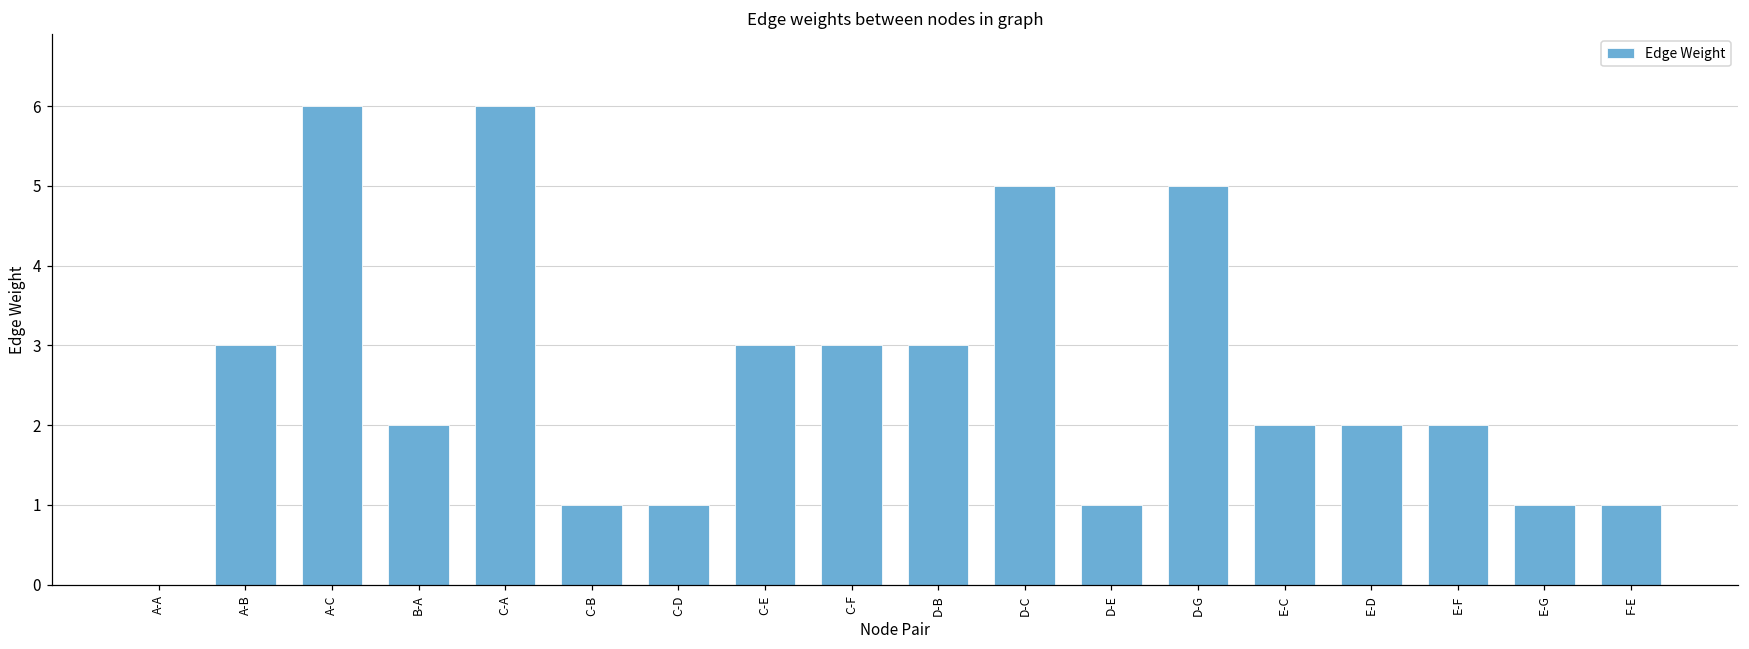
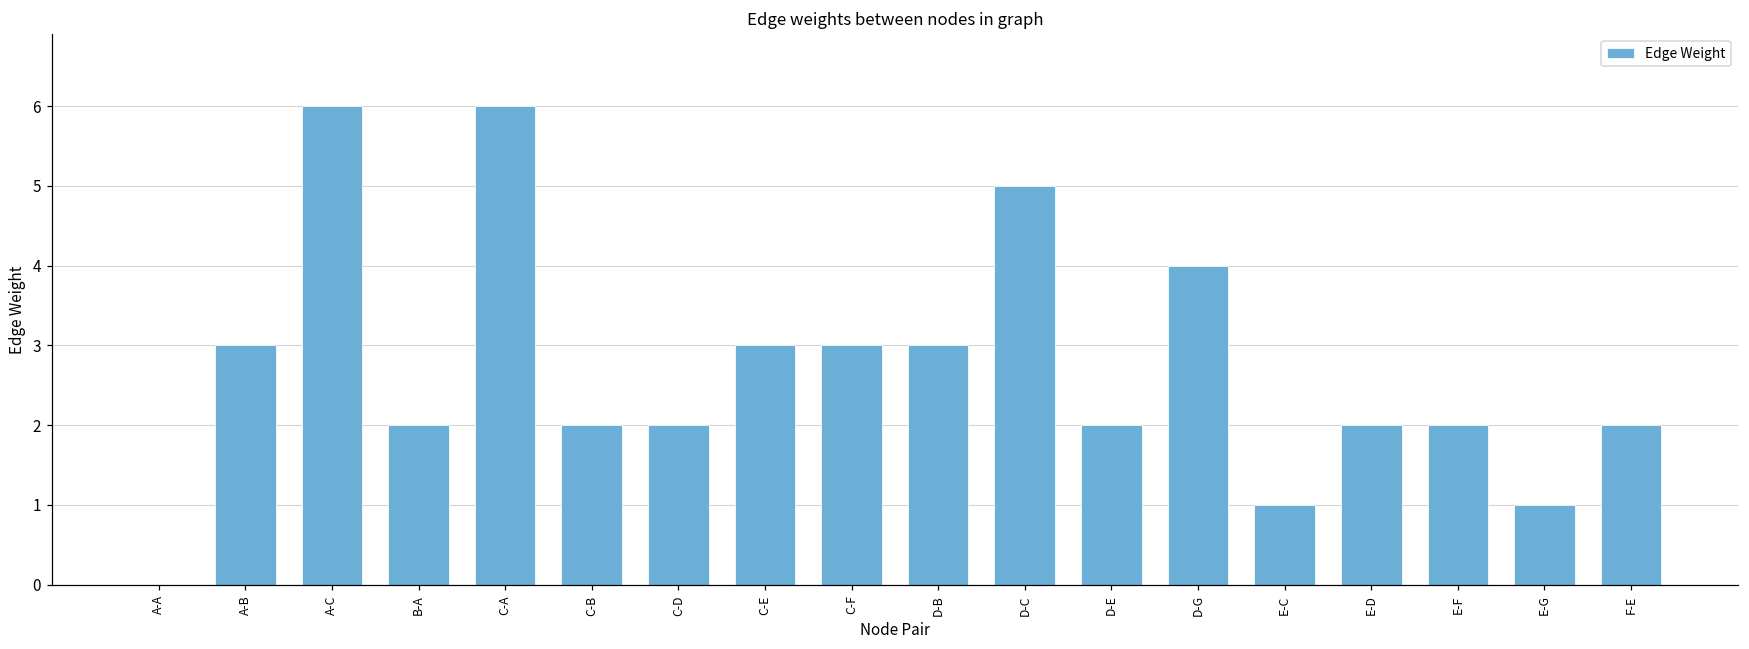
  {
    "A-A": 0,
    "A-B": 3,
    "A-C": 6,
    "B-A": 2,
    "C-A": 6,
-   "C-B": 1,
-   "C-D": 1,
+   "C-B": 2,
+   "C-D": 2,
    "C-E": 3,
    "C-F": 3,
    "D-B": 3,
    "D-C": 5,
-   "D-E": 1,
-   "D-G": 5,
-   "E-C": 2,
+   "D-E": 2,
+   "D-G": 4,
+   "E-C": 1,
    "E-D": 2,
    "E-F": 2,
    "E-G": 1,
-   "F-E": 1
+   "F-E": 2
  }
